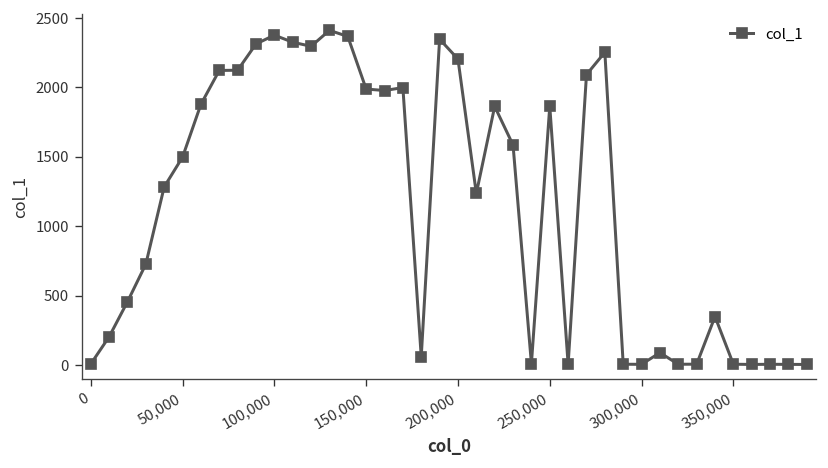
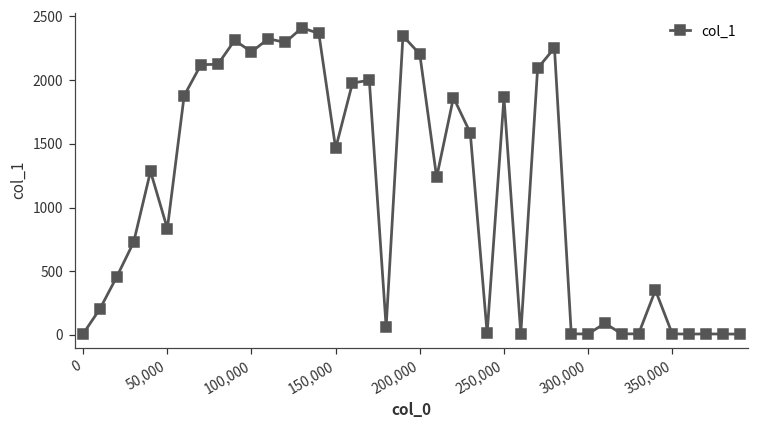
  {
    "0": 10,
-   "50,000": 1500,
-   "100,000": 2380,
-   "150,000": 1990,
+   "50,000": 830,
+   "100,000": 2220,
+   "150,000": 1460,
    "200,000": 2200,
    "250,000": 1860,
    "300,000": 10,
    "350,000": 10
  }
